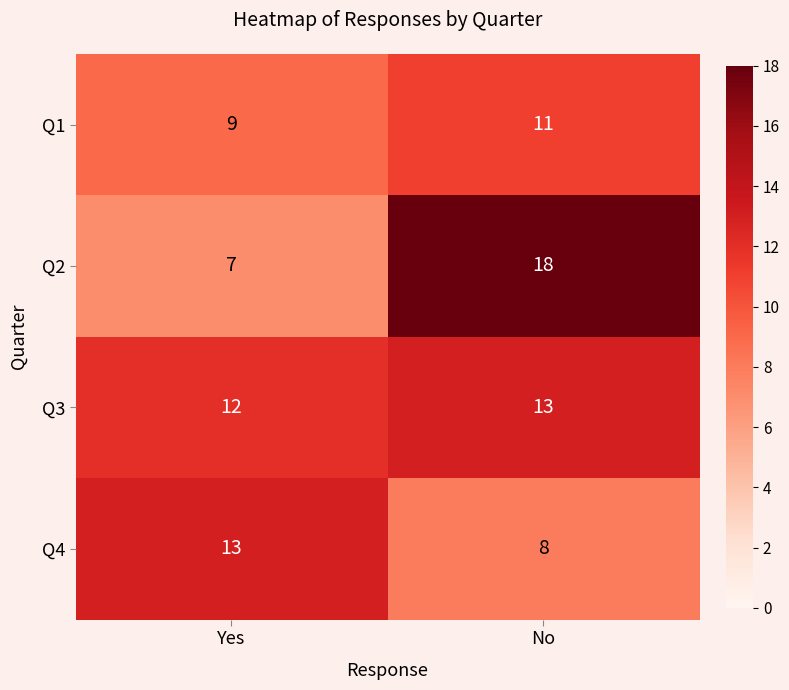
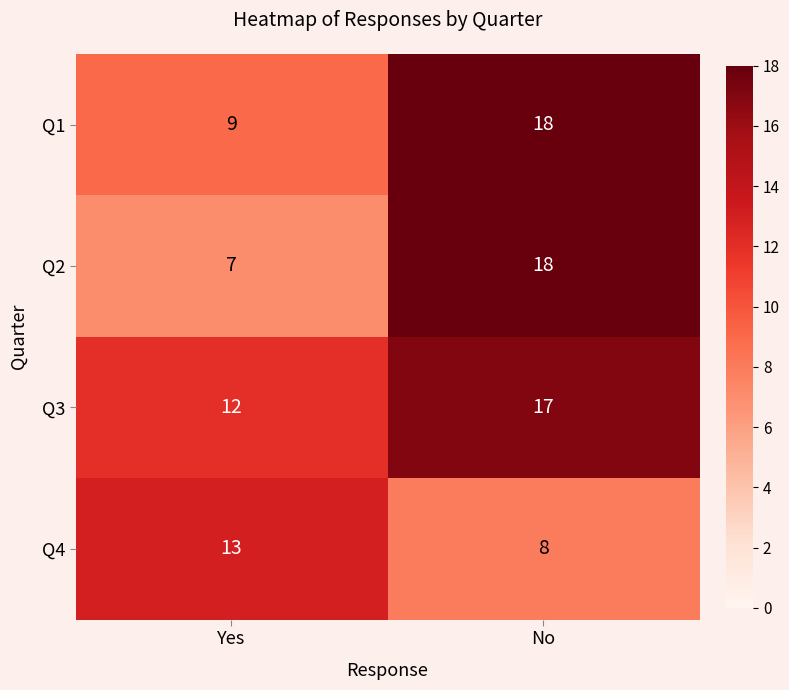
  {
    "Q1": {
      "Yes": 9,
-     "No": 11
+     "No": 18
    },
    "Q2": {
      "Yes": 7,
      "No": 18
    },
    "Q3": {
      "Yes": 12,
-     "No": 13
+     "No": 17
    },
    "Q4": {
      "Yes": 13,
      "No": 8
    }
  }
